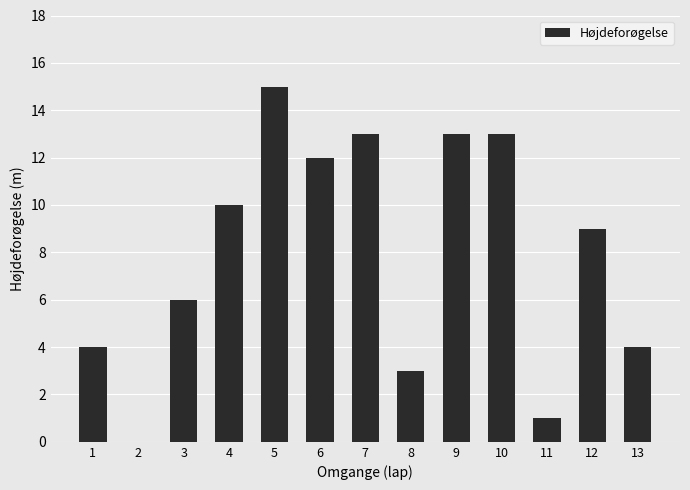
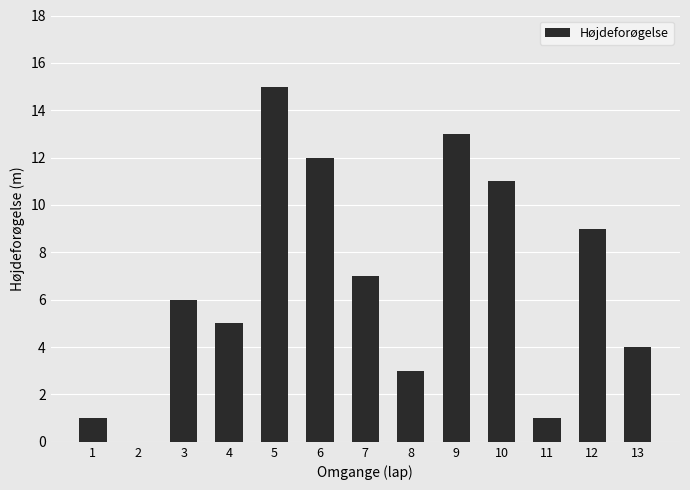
  {
-   "1": 4,
+   "1": 1,
    "2": 0,
    "3": 6,
-   "4": 10,
+   "4": 5,
    "5": 15,
    "6": 12,
-   "7": 13,
+   "7": 7,
    "8": 3,
    "9": 13,
-   "10": 13,
+   "10": 11,
    "11": 1,
    "12": 9,
    "13": 4
  }
